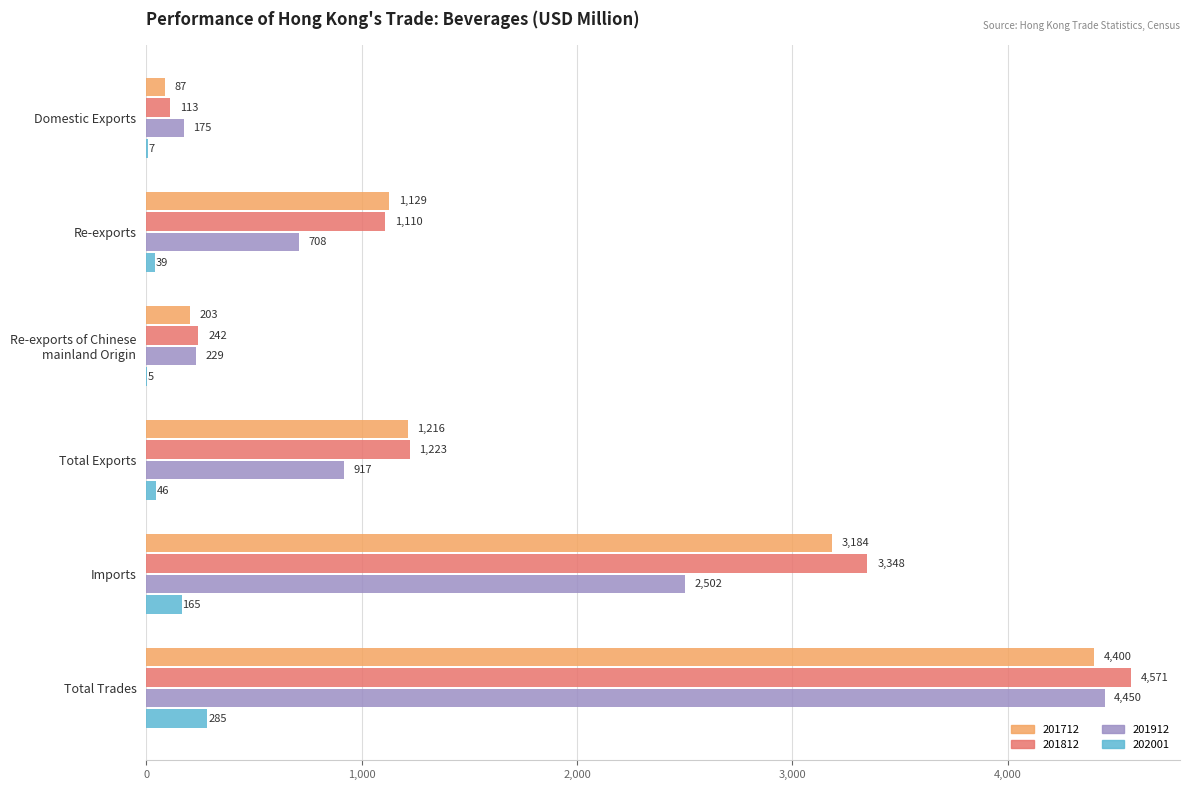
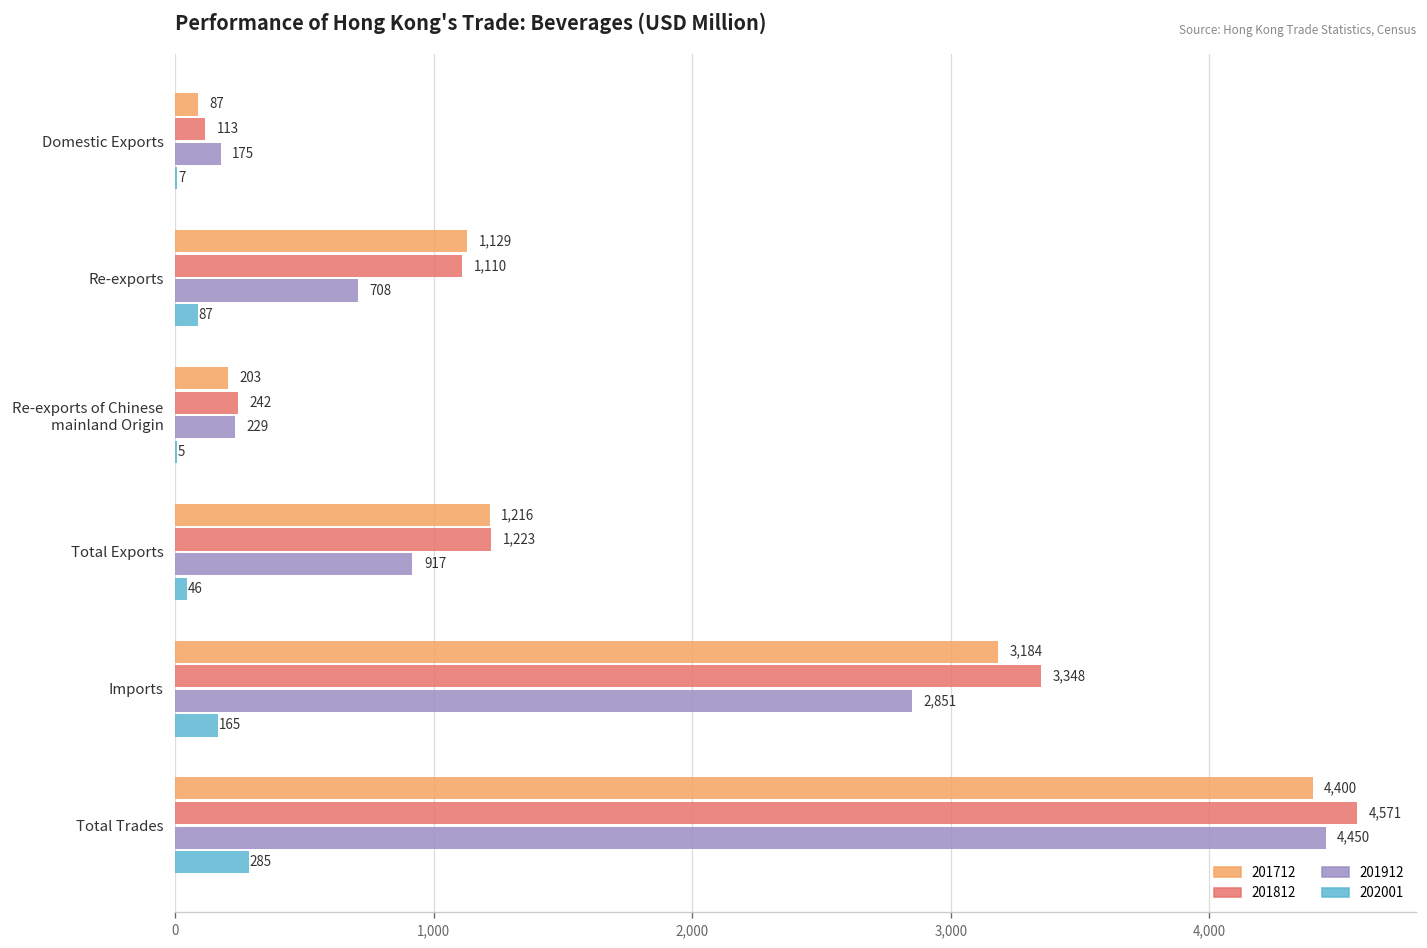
  {
    "201912": {
      "Domestic Exports": "175",
      "Re-exports": "708",
      "Re-exports of Chinese mainland Origin": "229",
      "Total Exports": "917",
-     "Imports": "2,502",
+     "Imports": "2,851",
      "Total Trades": "4,450"
    },
    "202001": {
      "Domestic Exports": "7",
-     "Re-exports": "39",
+     "Re-exports": "87",
      "Re-exports of Chinese mainland Origin": "5",
      "Total Exports": "46",
      "Imports": "165",
      "Total Trades": "285"
    }
  }
